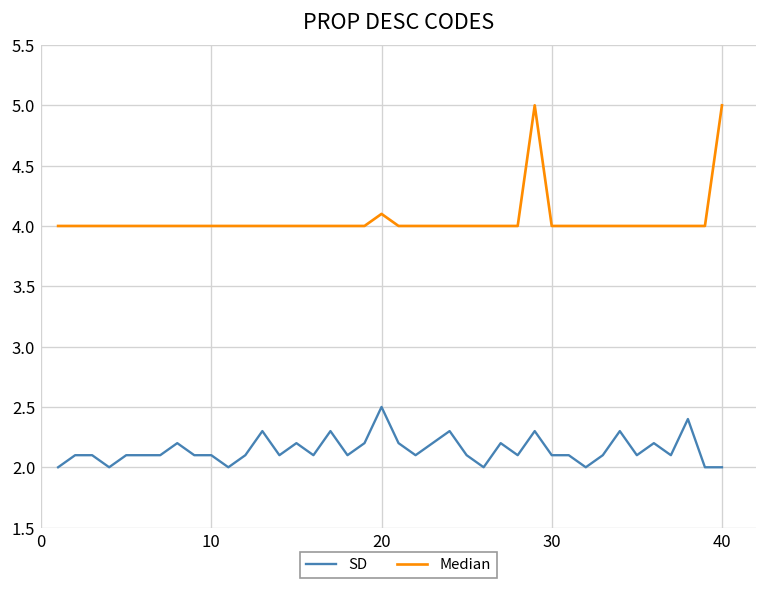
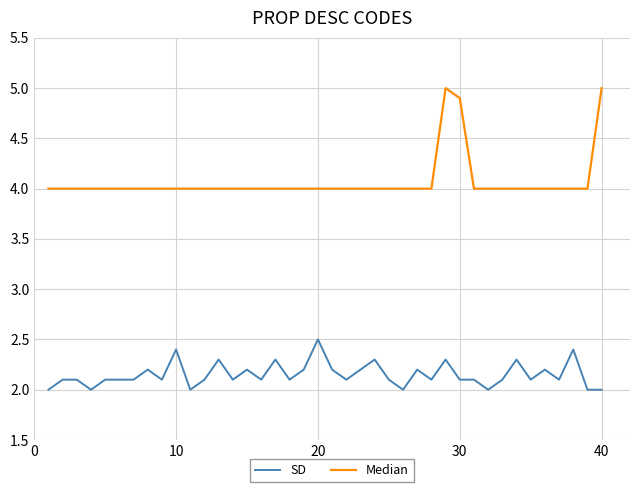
  {
    "SD": {
-     "10": 2.1,
+     "10": 2.4,
      "20": 2.5,
      "30": 2.1,
      "40": 2.0
    },
    "Median": {
      "10": 4.0,
-     "20": 4.1,
-     "30": 4.0,
+     "20": 4.0,
+     "30": 4.9,
      "40": 5.0
    }
  }
